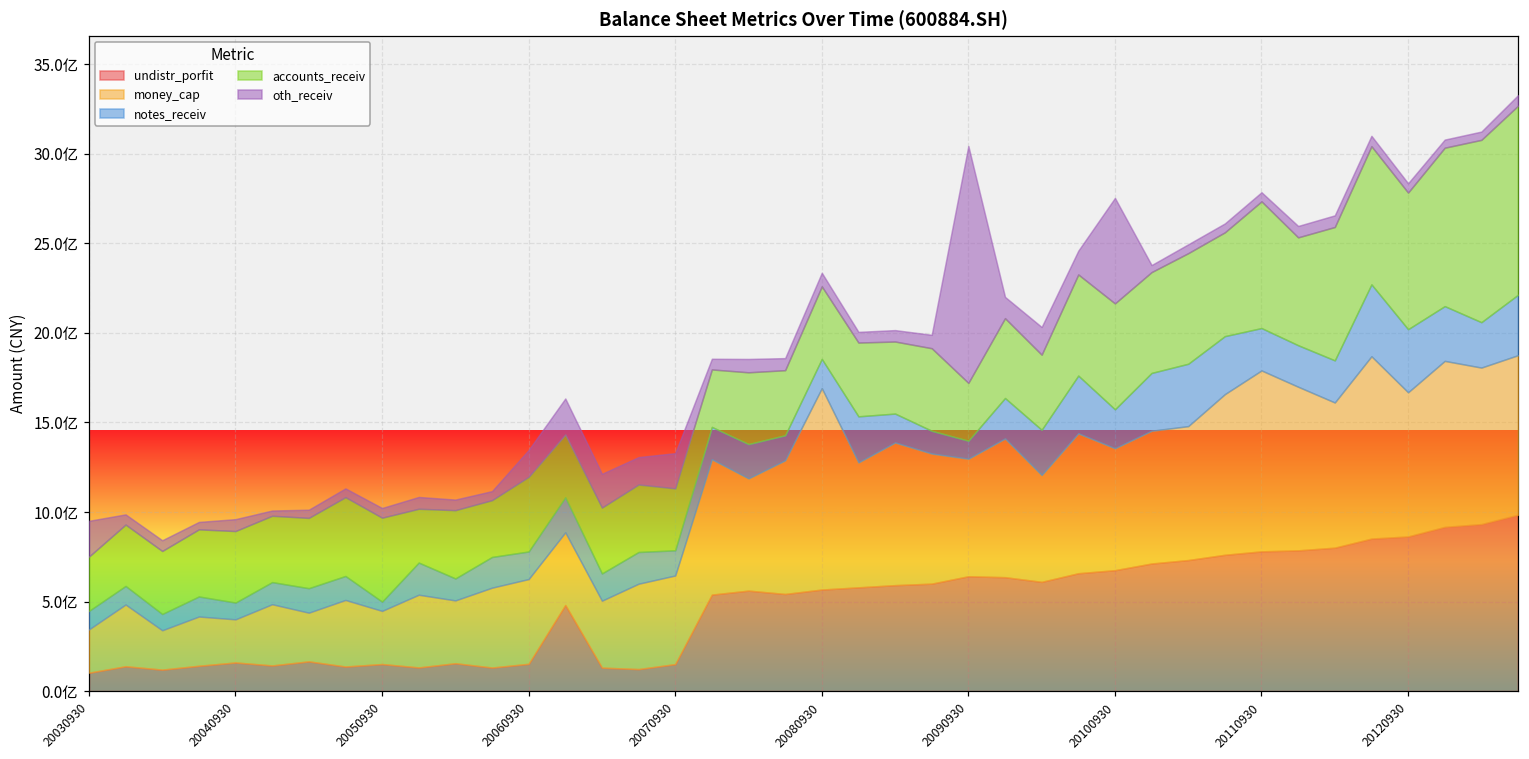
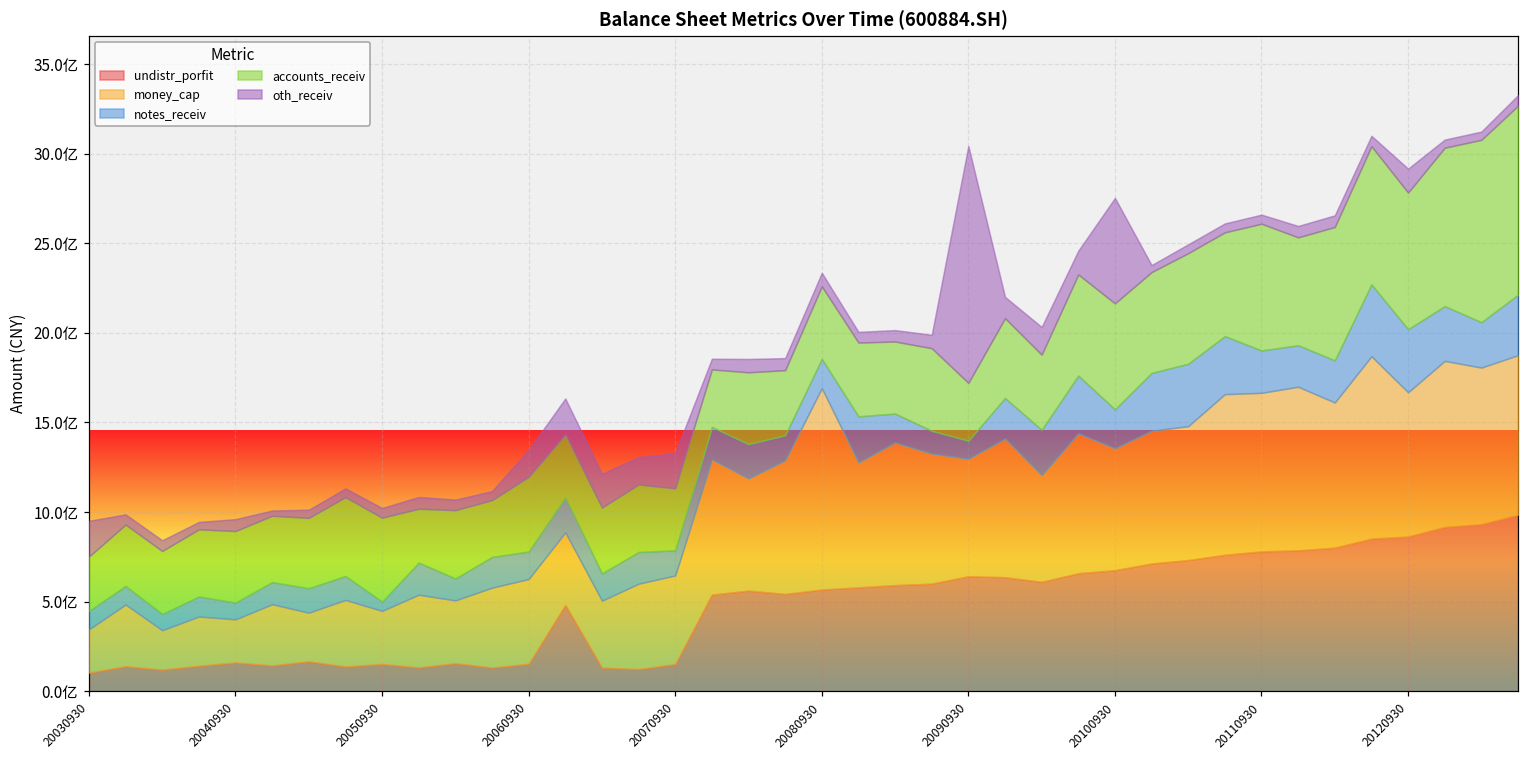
  {
    "undistr_porfit": {
      "20030930": "1.0亿",
      "20040930": "1.6亿",
      "20050930": "1.5亿",
      "20060930": "1.5亿",
      "20070930": "1.5亿",
      "20080930": "5.7亿",
      "20090930": "6.4亿",
      "20100930": "6.8亿",
      "20110930": "7.8亿",
      "20120930": "8.6亿"
    },
    "money_cap": {
      "20030930": "2.4亿",
      "20040930": "2.4亿",
      "20050930": "3.0亿",
      "20060930": "4.7亿",
      "20070930": "4.9亿",
      "20080930": "11.2亿",
      "20090930": "6.6亿",
      "20100930": "6.8亿",
-     "20110930": "10.1亿",
+     "20110930": "8.9亿",
      "20120930": "8.1亿"
    },
    "notes_receiv": {
      "20030930": "1.0亿",
      "20040930": "0.9亿",
      "20050930": "0.5亿",
      "20060930": "1.5亿",
      "20070930": "1.4亿",
      "20080930": "1.6亿",
      "20090930": "1.0亿",
      "20100930": "2.2亿",
      "20110930": "2.4亿",
      "20120930": "3.5亿"
    },
    "accounts_receiv": {
      "20030930": "3.0亿",
      "20040930": "4.0亿",
      "20050930": "4.7亿",
      "20060930": "4.2亿",
      "20070930": "3.5亿",
      "20080930": "4.0亿",
      "20090930": "3.2亿",
      "20100930": "5.9亿",
      "20110930": "7.1亿",
      "20120930": "7.6亿"
    },
    "oth_receiv": {
      "20030930": "2.0亿",
      "20040930": "0.7亿",
      "20050930": "0.5亿",
      "20060930": "1.5亿",
      "20070930": "2.0亿",
      "20080930": "0.8亿",
      "20090930": "13.2亿",
      "20100930": "5.9亿",
      "20110930": "0.5亿",
-     "20120930": "0.5亿"
+     "20120930": "1.3亿"
    }
  }
